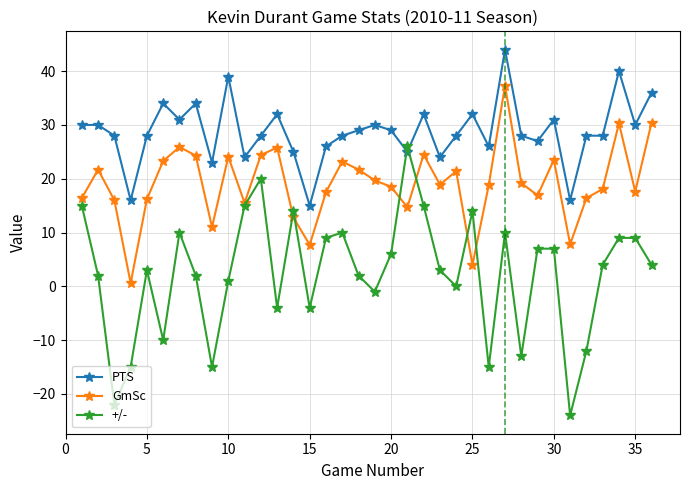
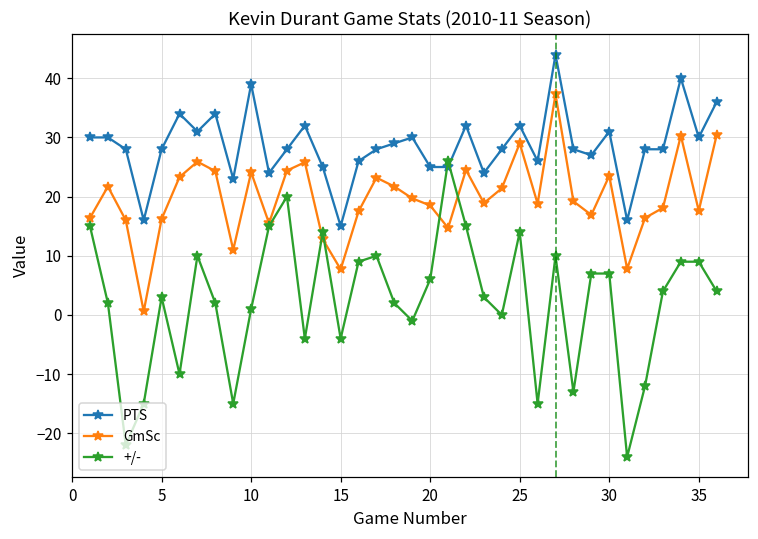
  {
    "PTS": {
      "5": 28,
      "10": 39,
      "15": 15,
-     "20": 29,
+     "20": 25,
      "25": 32,
      "30": 31,
      "35": 30
    },
    "GmSc": {
      "5": 16,
      "10": 24,
      "15": 8,
      "20": 19,
-     "25": 4,
+     "25": 29,
      "30": 24,
      "35": 18
    },
    "+/-": {
      "5": 3,
      "10": 1,
      "15": -4,
      "20": 6,
      "25": 14,
      "30": 7,
      "35": 9
    }
  }
